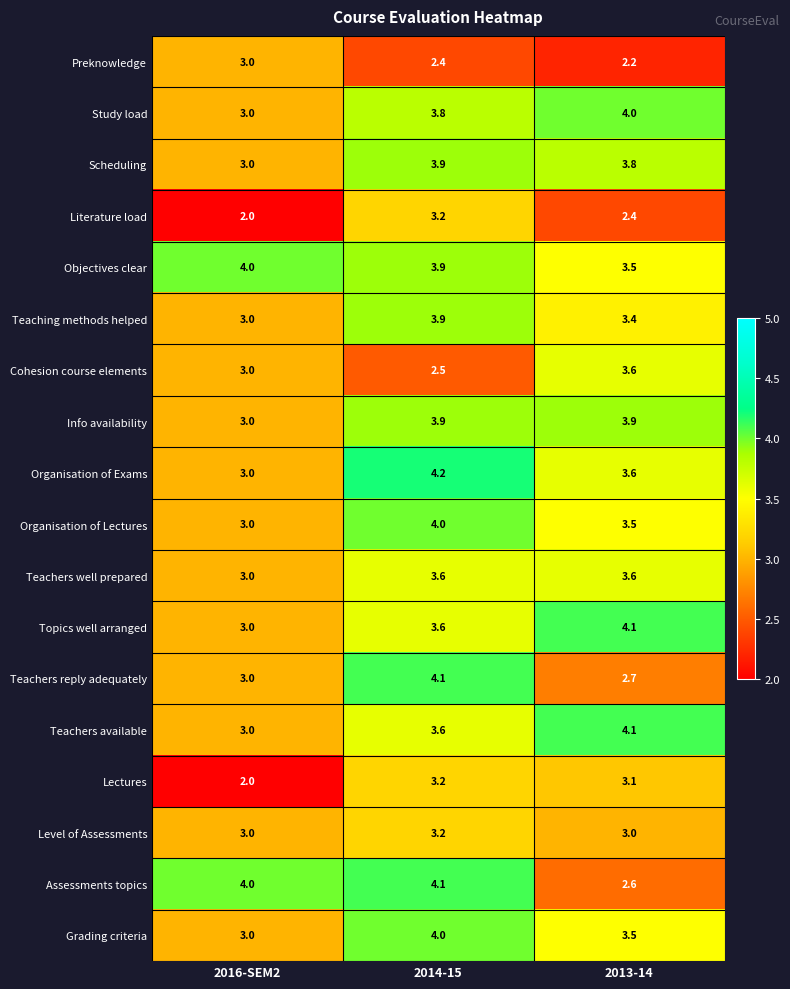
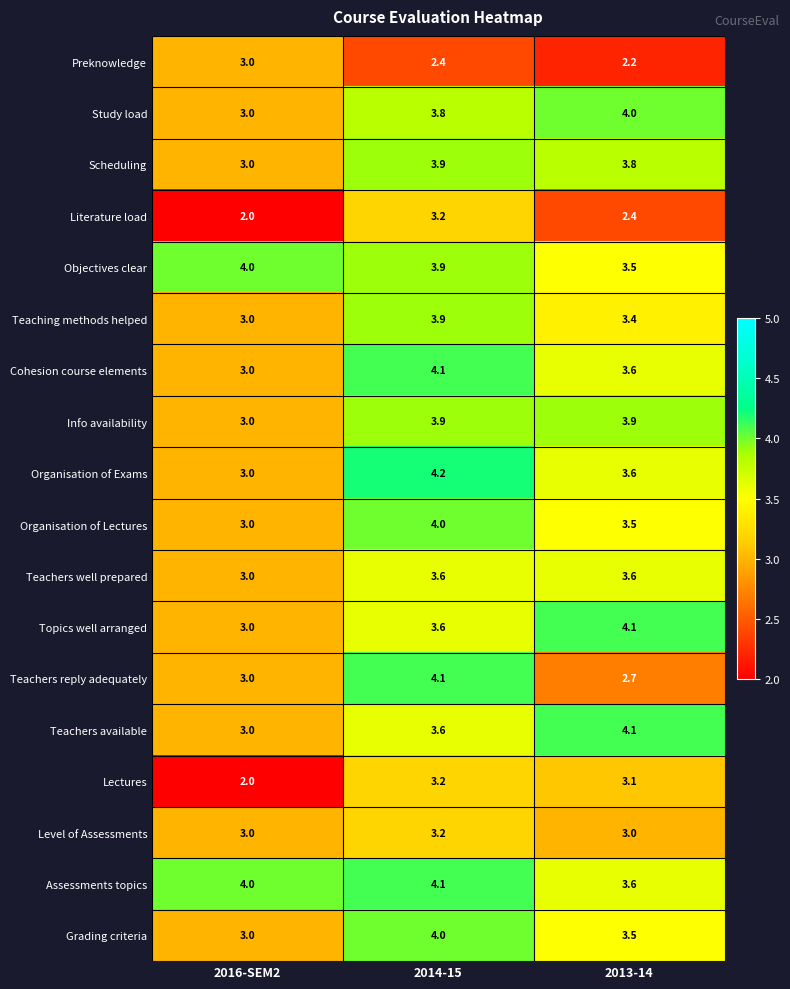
  {
    "Preknowledge": {
      "2016-SEM2": 3.0,
      "2014-15": 2.4,
      "2013-14": 2.2
    },
    "Study load": {
      "2016-SEM2": 3.0,
      "2014-15": 3.8,
      "2013-14": 4.0
    },
    "Scheduling": {
      "2016-SEM2": 3.0,
      "2014-15": 3.9,
      "2013-14": 3.8
    },
    "Literature load": {
      "2016-SEM2": 2.0,
      "2014-15": 3.2,
      "2013-14": 2.4
    },
    "Objectives clear": {
      "2016-SEM2": 4.0,
      "2014-15": 3.9,
      "2013-14": 3.5
    },
    "Teaching methods helped": {
      "2016-SEM2": 3.0,
      "2014-15": 3.9,
      "2013-14": 3.4
    },
    "Cohesion course elements": {
      "2016-SEM2": 3.0,
-     "2014-15": 2.5,
+     "2014-15": 4.1,
      "2013-14": 3.6
    },
    "Info availability": {
      "2016-SEM2": 3.0,
      "2014-15": 3.9,
      "2013-14": 3.9
    },
    "Organisation of Exams": {
      "2016-SEM2": 3.0,
      "2014-15": 4.2,
      "2013-14": 3.6
    },
    "Organisation of Lectures": {
      "2016-SEM2": 3.0,
      "2014-15": 4.0,
      "2013-14": 3.5
    },
    "Teachers well prepared": {
      "2016-SEM2": 3.0,
      "2014-15": 3.6,
      "2013-14": 3.6
    },
    "Topics well arranged": {
      "2016-SEM2": 3.0,
      "2014-15": 3.6,
      "2013-14": 4.1
    },
    "Teachers reply adequately": {
      "2016-SEM2": 3.0,
      "2014-15": 4.1,
      "2013-14": 2.7
    },
    "Teachers available": {
      "2016-SEM2": 3.0,
      "2014-15": 3.6,
      "2013-14": 4.1
    },
    "Lectures": {
      "2016-SEM2": 2.0,
      "2014-15": 3.2,
      "2013-14": 3.1
    },
    "Level of Assessments": {
      "2016-SEM2": 3.0,
      "2014-15": 3.2,
      "2013-14": 3.0
    },
    "Assessments topics": {
      "2016-SEM2": 4.0,
      "2014-15": 4.1,
-     "2013-14": 2.6
+     "2013-14": 3.6
    },
    "Grading criteria": {
      "2016-SEM2": 3.0,
      "2014-15": 4.0,
      "2013-14": 3.5
    }
  }
